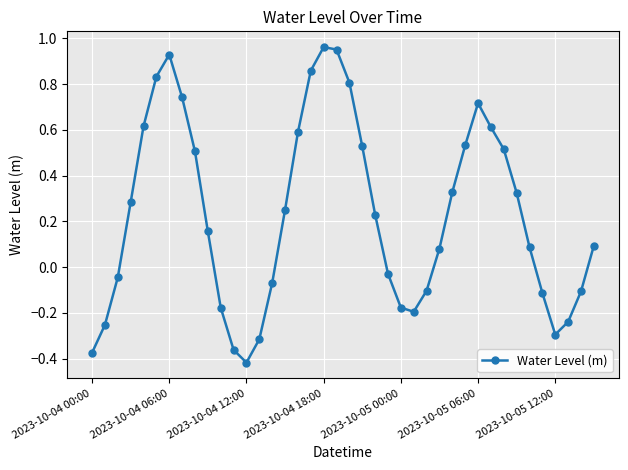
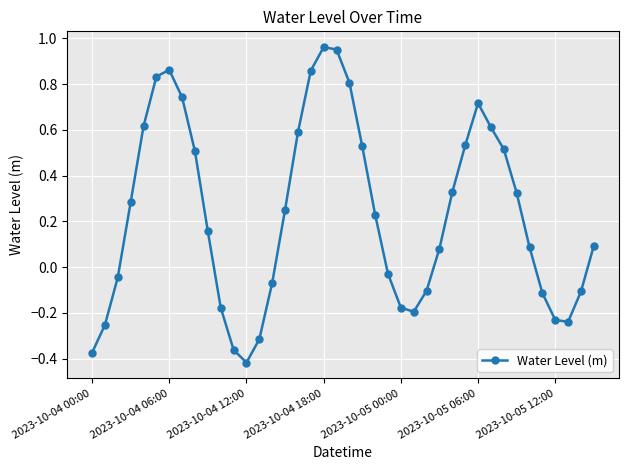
  {
    "2023-10-04 00:00": -0.37,
-   "2023-10-04 06:00": 0.93,
+   "2023-10-04 06:00": 0.86,
    "2023-10-04 12:00": -0.42,
    "2023-10-04 18:00": 0.96,
    "2023-10-05 00:00": -0.18,
    "2023-10-05 06:00": 0.72,
-   "2023-10-05 12:00": -0.29
+   "2023-10-05 12:00": -0.23
  }
